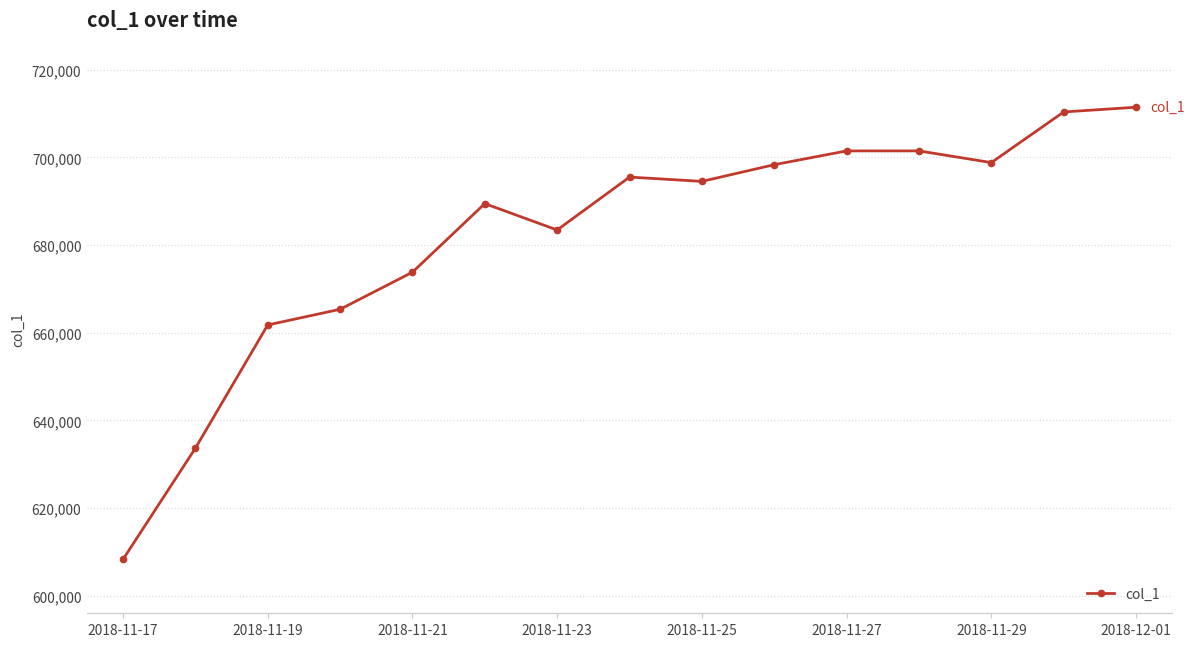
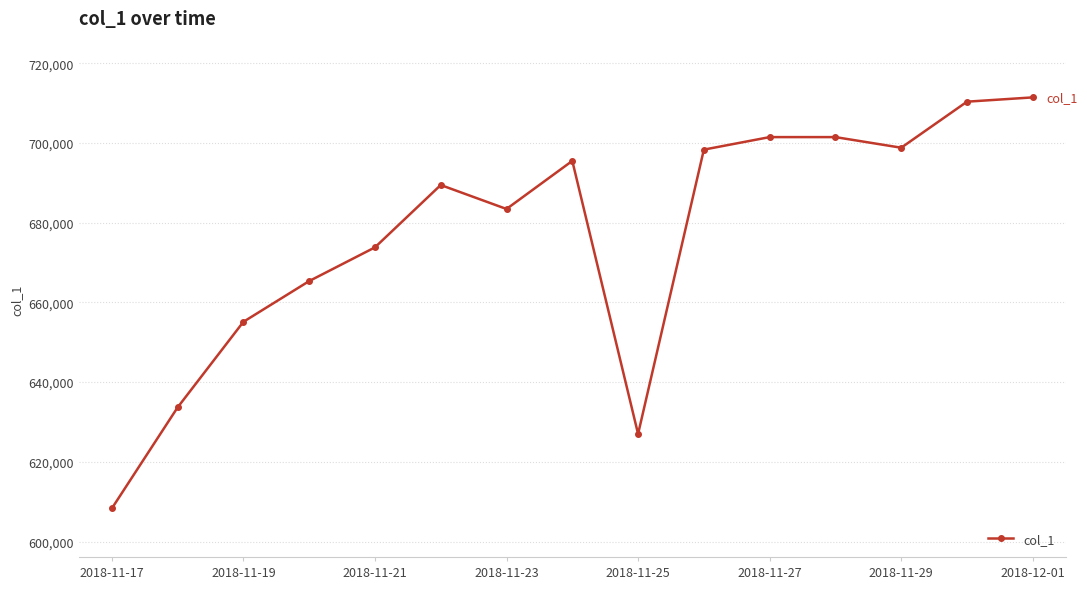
  {
    "2018-11-17": "608,000",
-   "2018-11-19": "662,000",
+   "2018-11-19": "655,000",
    "2018-11-21": "674,000",
    "2018-11-23": "683,000",
-   "2018-11-25": "695,000",
+   "2018-11-25": "627,000",
    "2018-11-27": "701,000",
    "2018-11-29": "699,000"
  }
